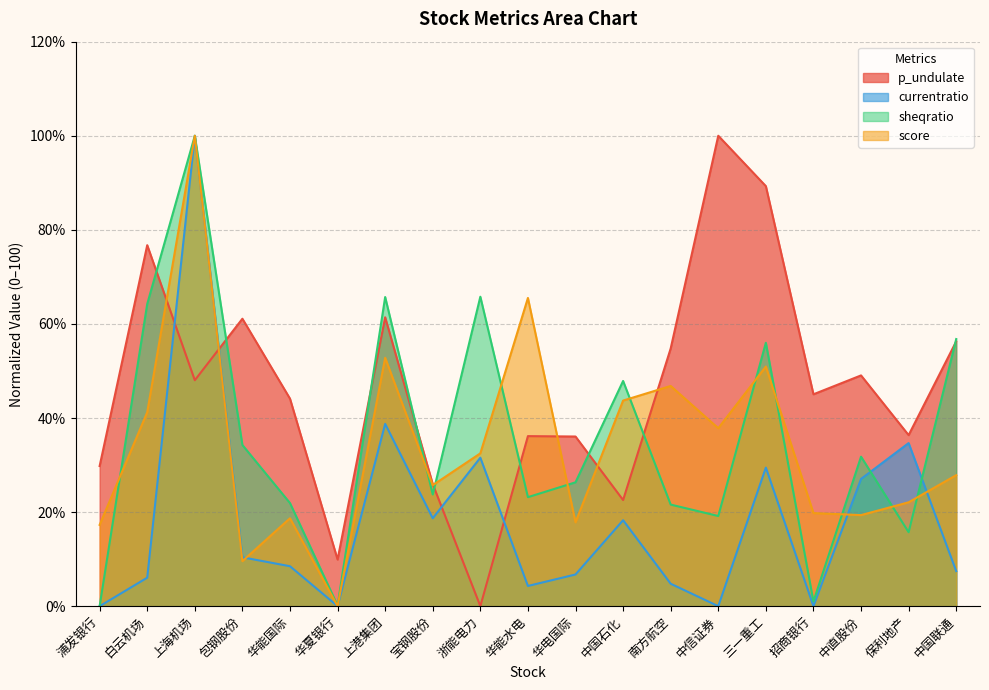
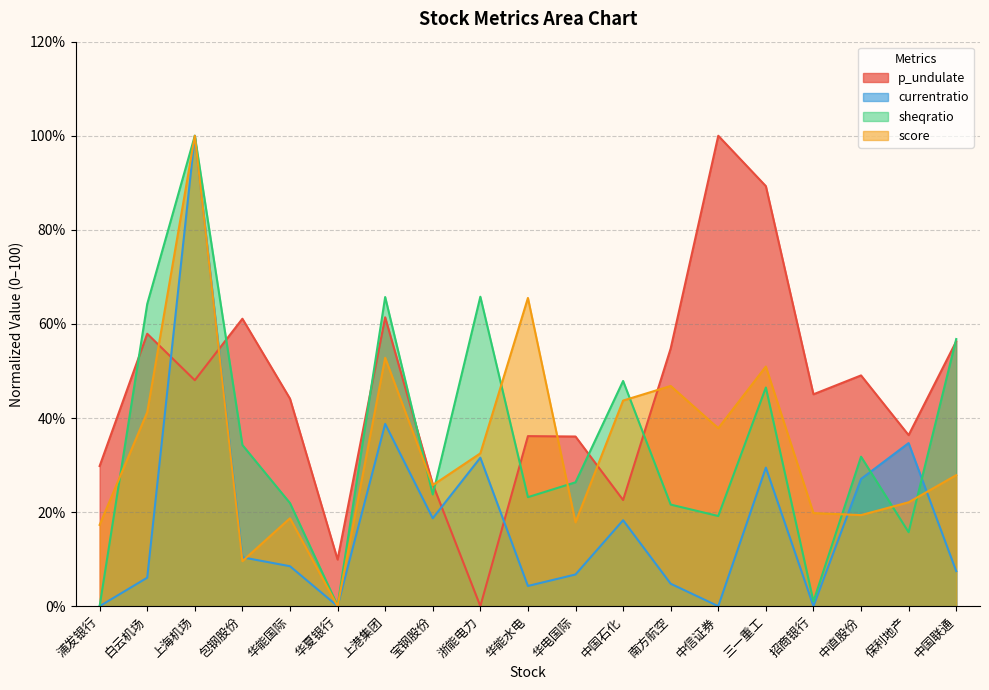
  {
    "p_undulate": {
      "浦发银行": "30%",
-     "白云机场": "77%",
+     "白云机场": "58%",
      "上海机场": "48%",
      "包钢股份": "61%",
      "华能国际": "44%",
      "华夏银行": "10%",
      "上港集团": "61%",
      "浙能电力": "0%",
      "华能水电": "36%",
      "华电国际": "36%",
      "中国石化": "23%",
      "南方航空": "55%",
      "中信证券": "100%",
      "三一重工": "89%",
      "招商银行": "45%",
      "中直股份": "49%",
      "保利地产": "36%"
    },
    "currentratio": {
      "白云机场": "6%",
      "包钢股份": "10%",
      "华能国际": "8%",
      "上港集团": "39%",
      "宝钢股份": "19%",
      "浙能电力": "32%",
      "华能水电": "4%",
      "华电国际": "7%",
      "中国石化": "18%",
      "南方航空": "5%",
      "中信证券": "0%",
      "三一重工": "29%",
      "招商银行": "0%",
      "中直股份": "27%",
      "保利地产": "35%",
      "中国联通": "7%"
    },
    "sheqratio": {
      "白云机场": "64%",
      "包钢股份": "34%",
      "华能国际": "22%",
      "上港集团": "66%",
      "宝钢股份": "24%",
      "浙能电力": "66%",
      "华能水电": "23%",
      "华电国际": "26%",
      "中国石化": "48%",
      "南方航空": "22%",
      "中信证券": "19%",
-     "三一重工": "56%",
+     "三一重工": "46%",
      "招商银行": "1%",
      "中直股份": "32%",
      "保利地产": "16%"
    },
    "score": {
      "浦发银行": "17%",
      "白云机场": "41%",
      "包钢股份": "10%",
      "华能国际": "19%",
      "上港集团": "53%",
      "浙能电力": "32%",
      "华能水电": "66%",
      "华电国际": "18%",
      "中国石化": "44%",
      "南方航空": "47%",
      "中信证券": "38%",
      "三一重工": "51%",
      "招商银行": "20%",
      "中直股份": "19%",
      "保利地产": "22%",
      "中国联通": "28%"
    }
  }
